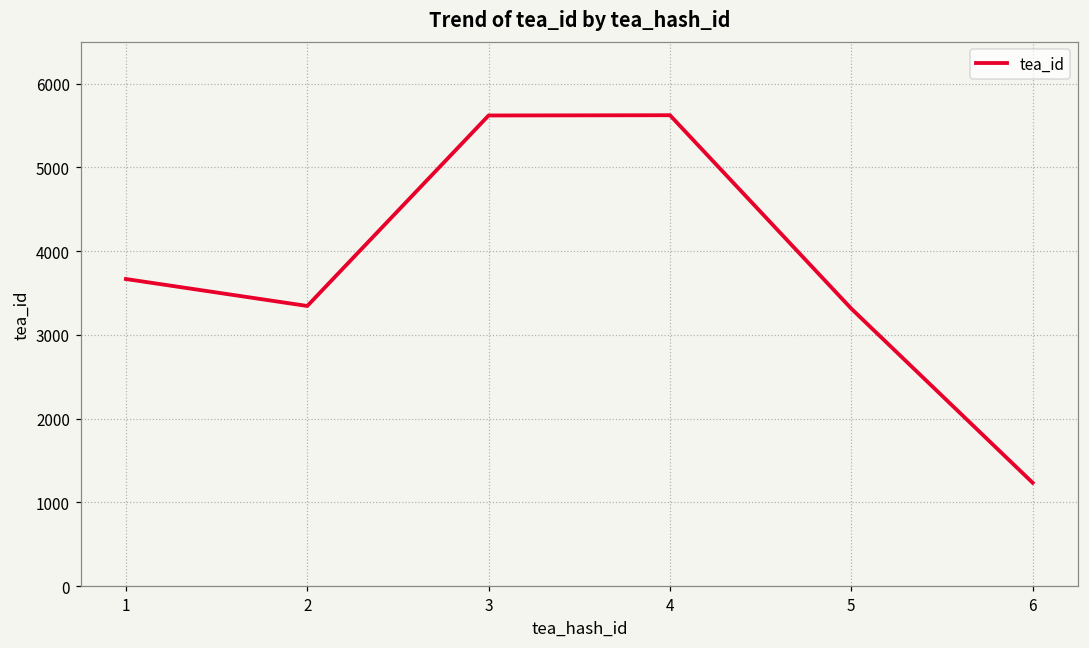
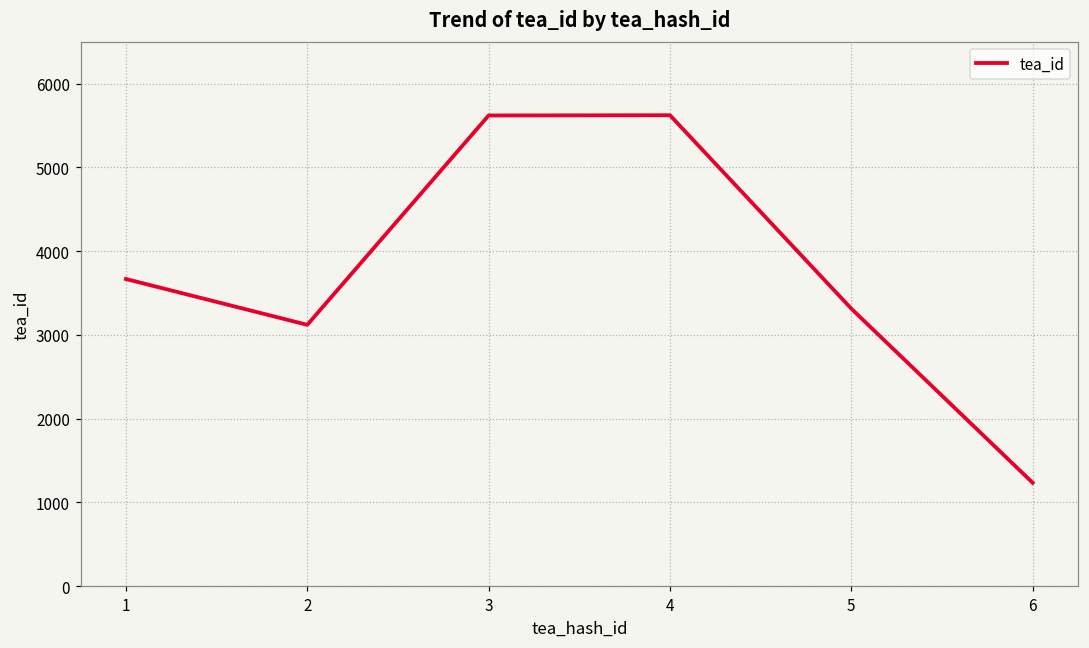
  {
    "1": 3700,
-   "2": 3300,
+   "2": 3100,
    "3": 5600,
    "4": 5600,
    "5": 3300,
    "6": 1200
  }
